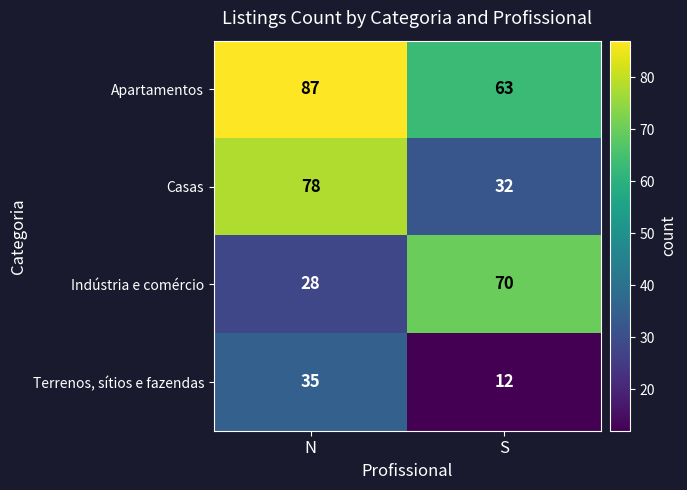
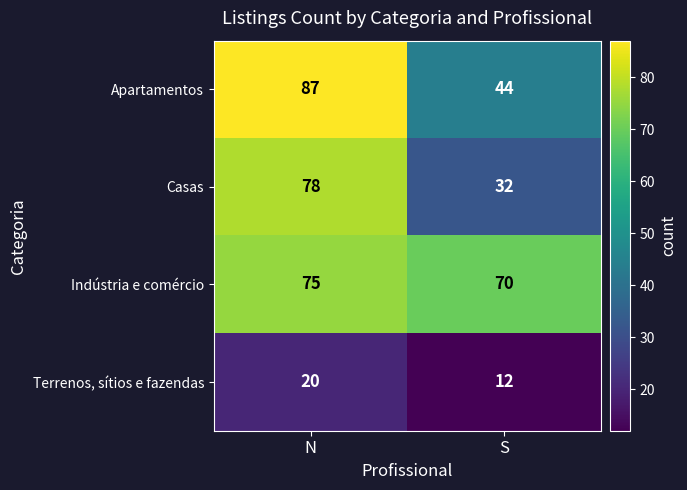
  {
    "Apartamentos": {
      "N": 87,
-     "S": 63
+     "S": 44
    },
    "Casas": {
      "N": 78,
      "S": 32
    },
    "Indústria e comércio": {
-     "N": 28,
+     "N": 75,
      "S": 70
    },
    "Terrenos, sítios e fazendas": {
-     "N": 35,
+     "N": 20,
      "S": 12
    }
  }
